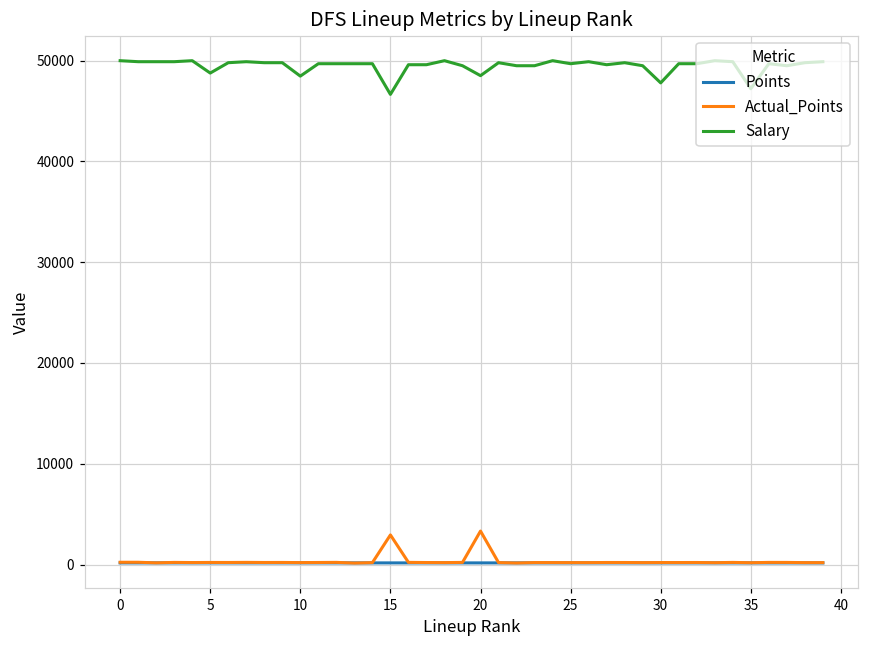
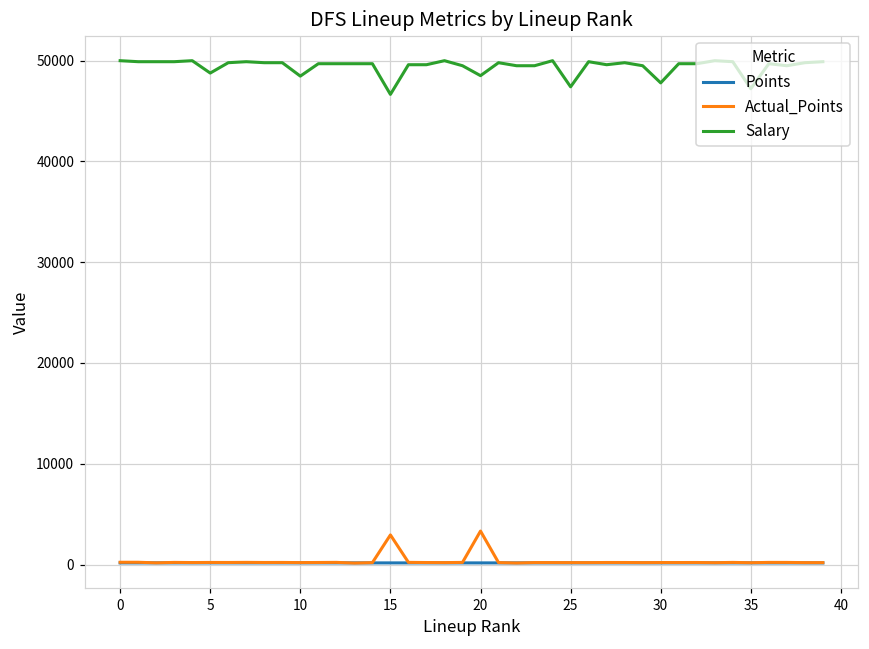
  {
    "Points": {
      "15": 0,
      "20": 0
    },
    "Actual_Points": {
      "15": 3000,
      "20": 3000
    },
    "Salary": {
      "0": 50000,
      "5": 49000,
      "10": 48000,
      "15": 47000,
      "20": 49000,
-     "25": 50000,
+     "25": 47000,
      "30": 48000
    }
  }
